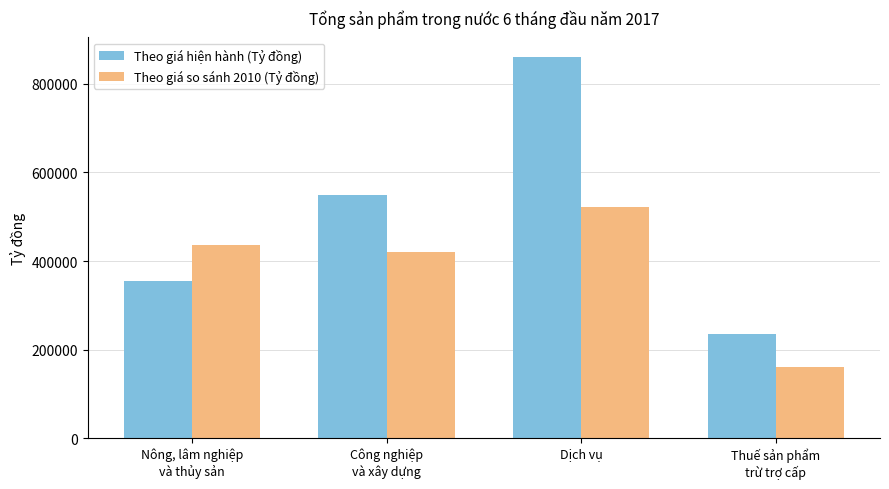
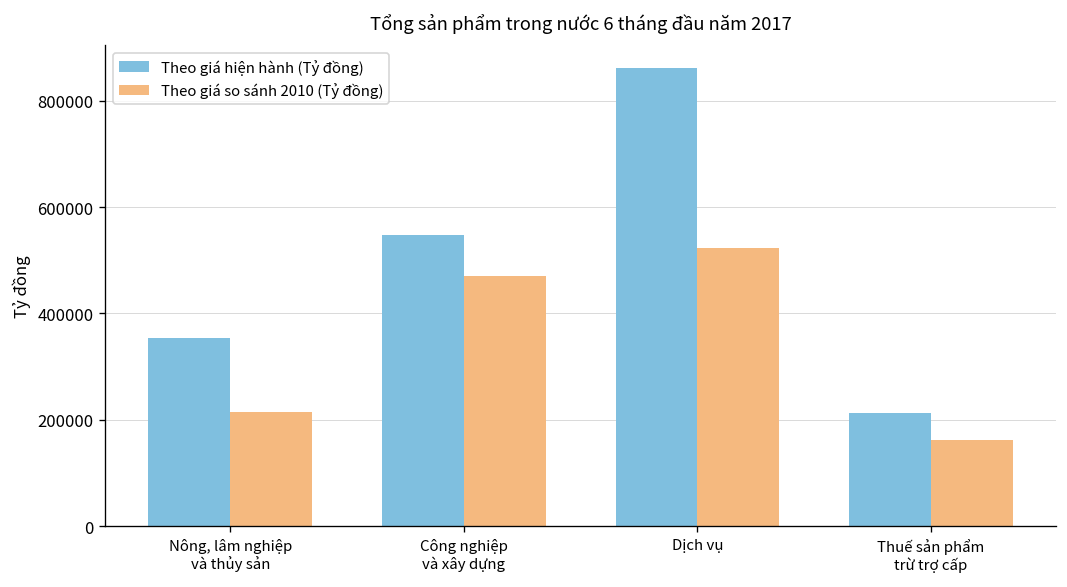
  {
    "Theo giá hiện hành (Tỷ đồng)": {
      "Nông, lâm nghiệp và thủy sản": 350000,
      "Công nghiệp và xây dựng": 550000,
      "Dịch vụ": 860000,
-     "Thuế sản phẩm trừ trợ cấp": 230000
+     "Thuế sản phẩm trừ trợ cấp": 210000
    },
    "Theo giá so sánh 2010 (Tỷ đồng)": {
-     "Nông, lâm nghiệp và thủy sản": 440000,
-     "Công nghiệp và xây dựng": 420000,
+     "Nông, lâm nghiệp và thủy sản": 210000,
+     "Công nghiệp và xây dựng": 470000,
      "Dịch vụ": 520000,
      "Thuế sản phẩm trừ trợ cấp": 160000
    }
  }
